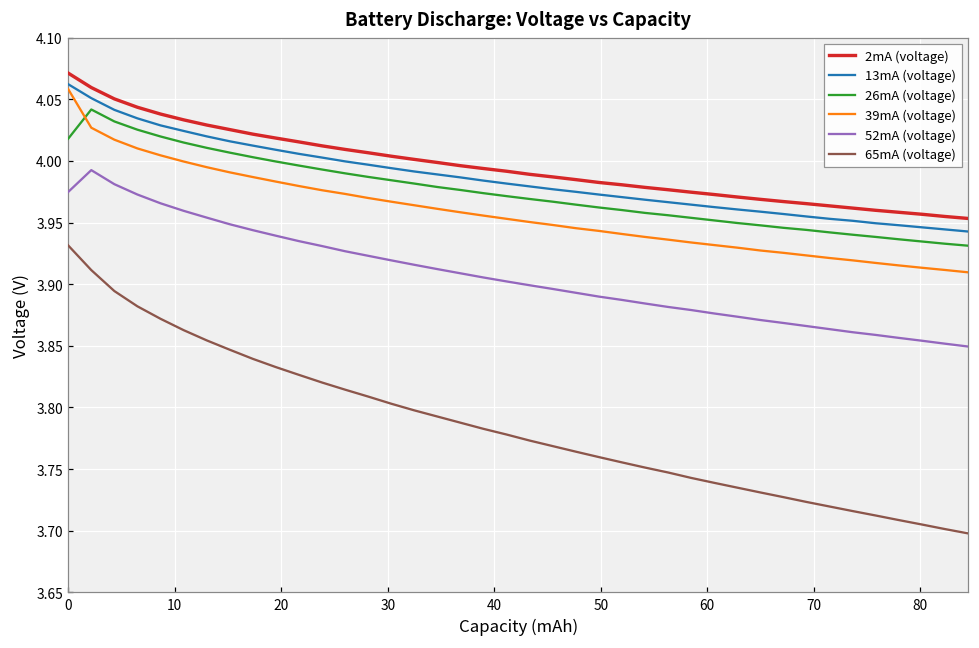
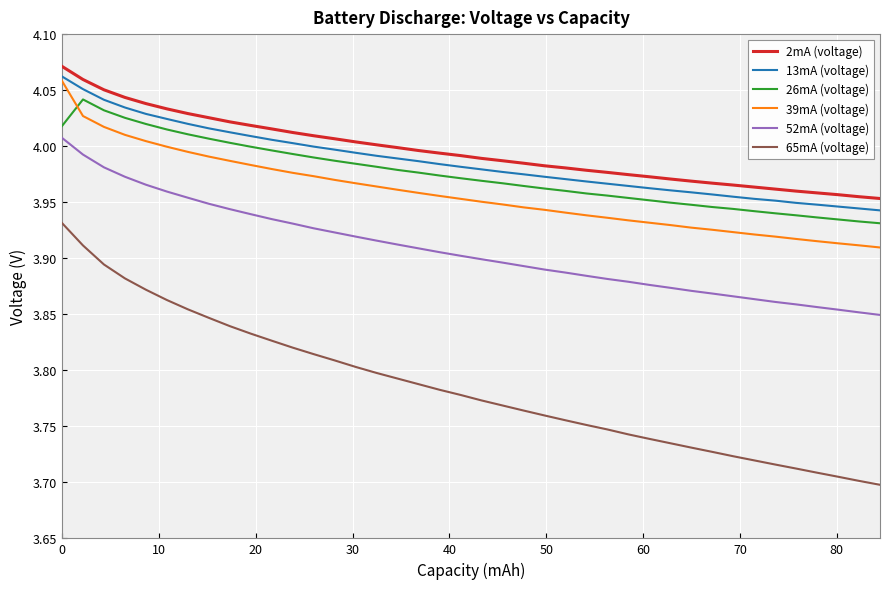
  {
    "2mA (voltage)": {
      "0": 4.071
    },
    "13mA (voltage)": {
      "0": 4.062
    },
    "26mA (voltage)": {
      "0": 4.018
    },
    "39mA (voltage)": {
      "0": 4.058
    },
    "52mA (voltage)": {
-     "0": 3.975
+     "0": 4.007
    },
    "65mA (voltage)": {
      "0": 3.931
    }
  }
